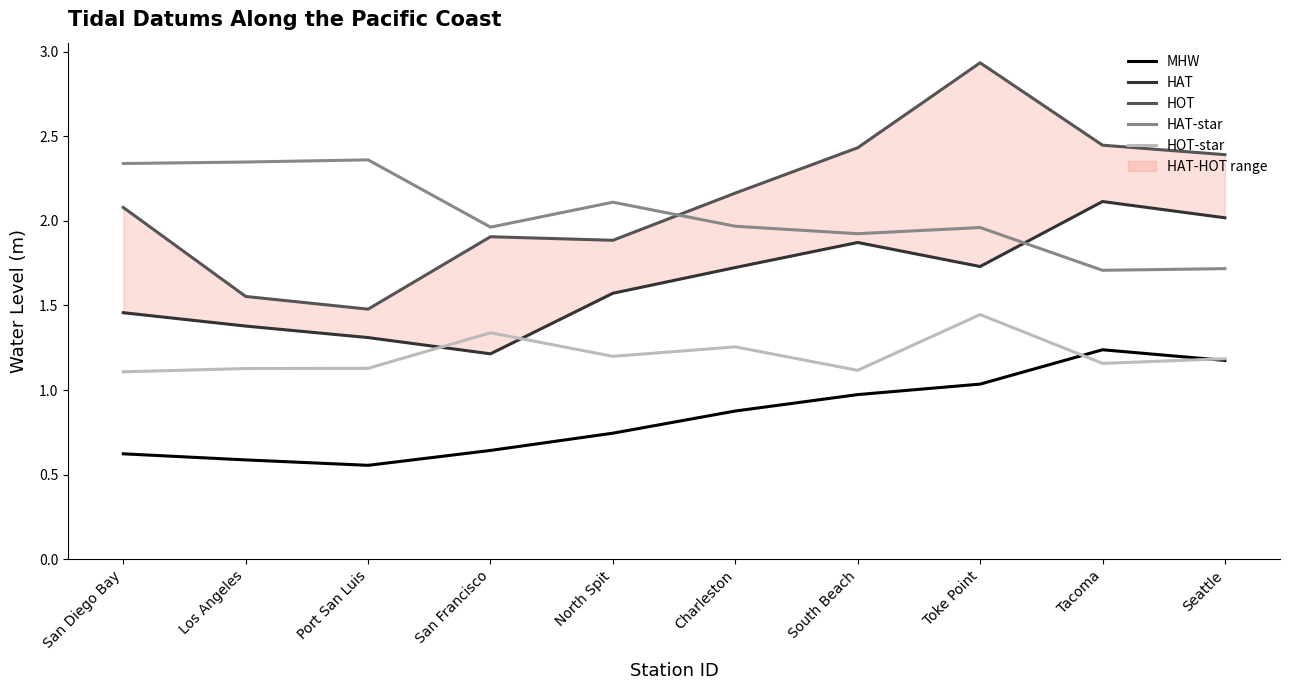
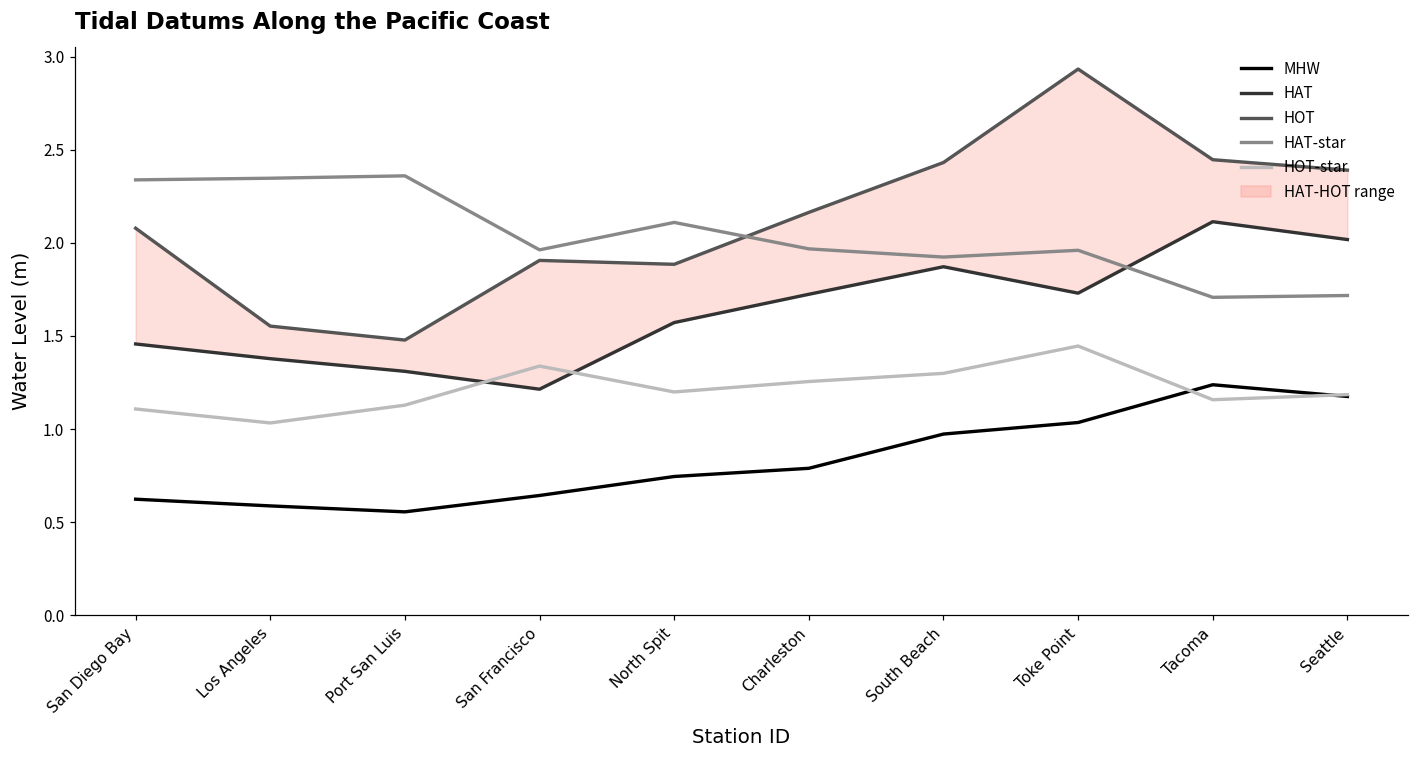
  {
    "MHW": {
      "San Diego Bay": 0.62,
      "Los Angeles": 0.59,
      "Port San Luis": 0.56,
      "San Francisco": 0.64,
      "North Spit": 0.75,
-     "Charleston": 0.88,
+     "Charleston": 0.79,
      "South Beach": 0.97,
      "Toke Point": 1.04,
      "Tacoma": 1.24
    },
    "HAT": {
      "San Diego Bay": 1.46,
      "Los Angeles": 1.38,
      "Port San Luis": 1.31,
      "San Francisco": 1.21,
      "North Spit": 1.57,
      "Charleston": 1.72,
      "South Beach": 1.87,
      "Toke Point": 1.73,
      "Tacoma": 2.11,
      "Seattle": 2.02
    },
    "HAT-HOT range": {
      "San Diego Bay": 2.08,
      "Los Angeles": 1.55,
      "Port San Luis": 1.48,
      "San Francisco": 1.91,
      "North Spit": 1.89,
      "Charleston": 2.16,
      "South Beach": 2.43,
      "Toke Point": 2.93,
      "Tacoma": 2.45,
      "Seattle": 2.39
    },
    "HAT-star": {
      "San Diego Bay": 2.34,
      "Los Angeles": 2.35,
      "Port San Luis": 2.36,
      "San Francisco": 1.96,
      "North Spit": 2.11,
      "Charleston": 1.97,
      "South Beach": 1.92,
      "Toke Point": 1.96,
      "Tacoma": 1.71,
      "Seattle": 1.72
    },
    "HOT-star": {
      "San Diego Bay": 1.11,
-     "Los Angeles": 1.13,
+     "Los Angeles": 1.03,
      "Port San Luis": 1.13,
      "San Francisco": 1.34,
      "North Spit": 1.20,
      "Charleston": 1.26,
-     "South Beach": 1.12,
+     "South Beach": 1.30,
      "Toke Point": 1.45,
      "Tacoma": 1.16
    }
  }
